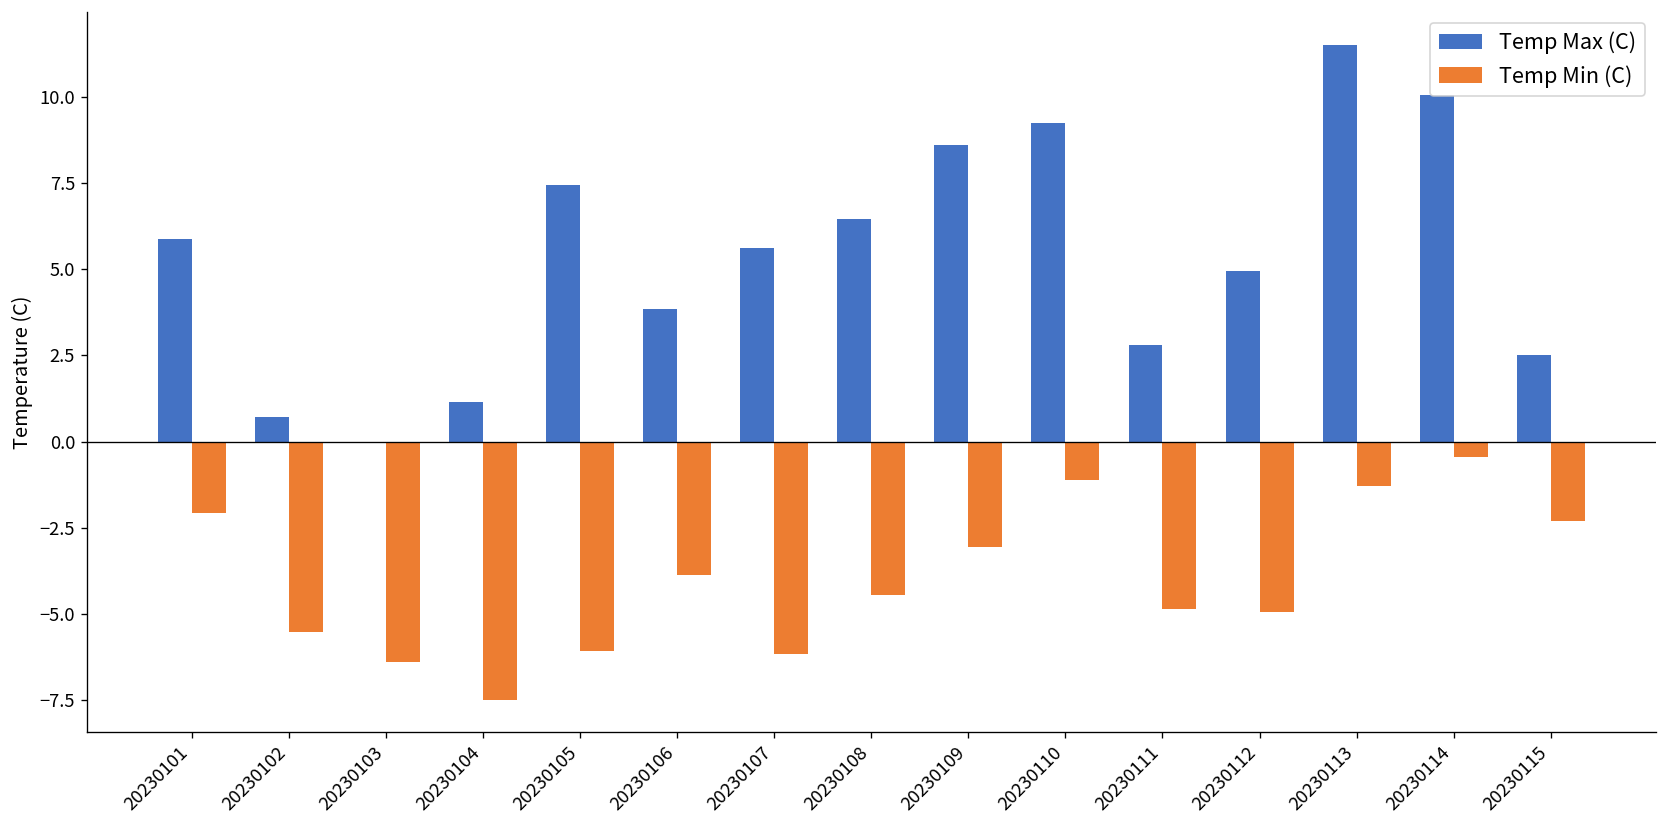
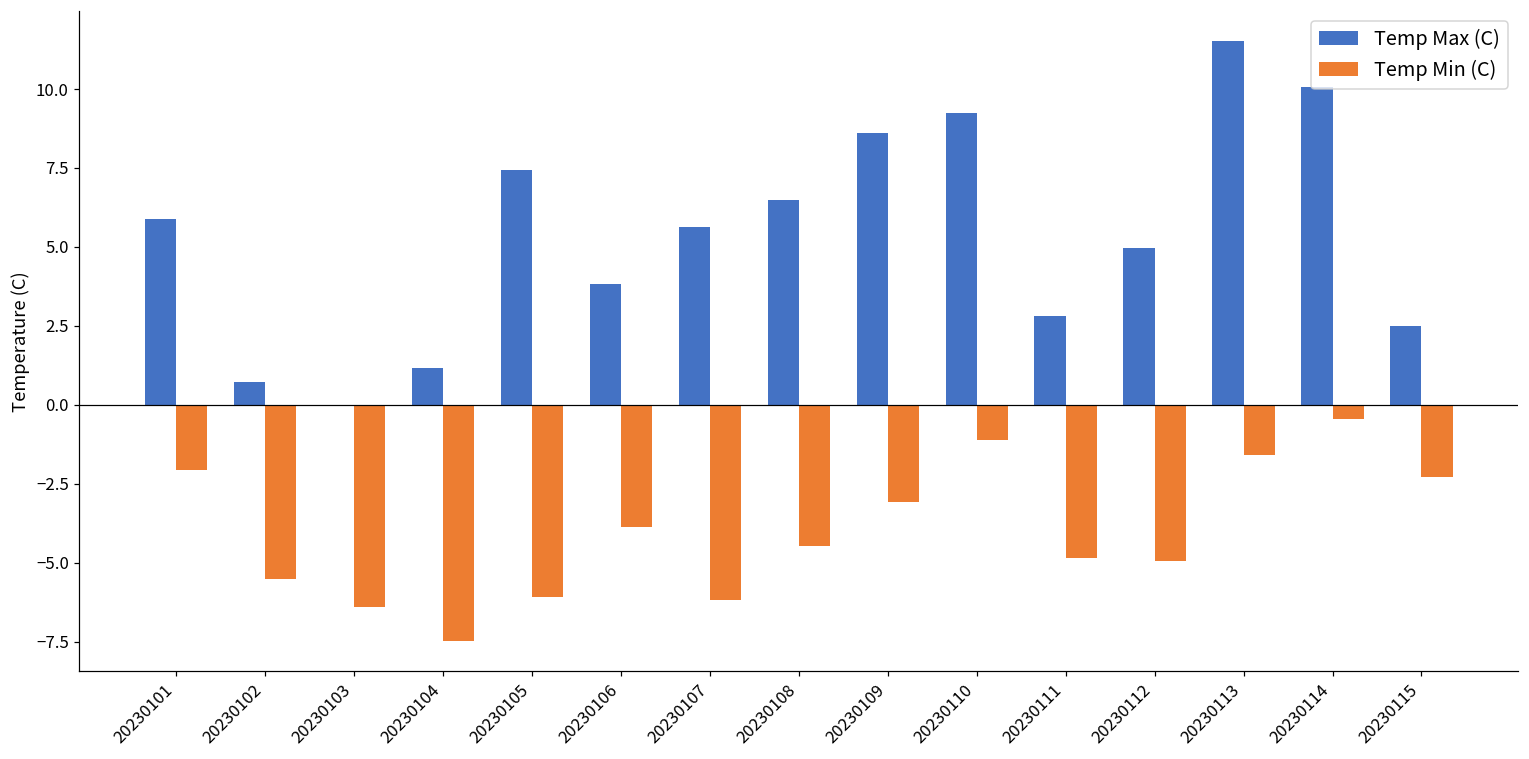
  {
    "Temp Max (C)": {
      "20230101": 5.9,
      "20230102": 0.7,
      "20230104": 1.2,
      "20230105": 7.4,
      "20230106": 3.8,
      "20230107": 5.6,
      "20230108": 6.5,
      "20230109": 8.6,
      "20230110": 9.3,
      "20230111": 2.8,
      "20230112": 5.0,
      "20230113": 11.5,
      "20230115": 2.5
    },
    "Temp Min (C)": {
      "20230101": -2.1,
      "20230102": -5.5,
      "20230103": -6.4,
      "20230104": -7.5,
      "20230105": -6.1,
      "20230106": -3.9,
      "20230107": -6.2,
      "20230108": -4.5,
      "20230109": -3.1,
      "20230110": -1.1,
      "20230111": -4.9,
      "20230112": -5.0,
-     "20230113": -1.3,
+     "20230113": -1.6,
      "20230114": -0.5,
      "20230115": -2.3
    }
  }
